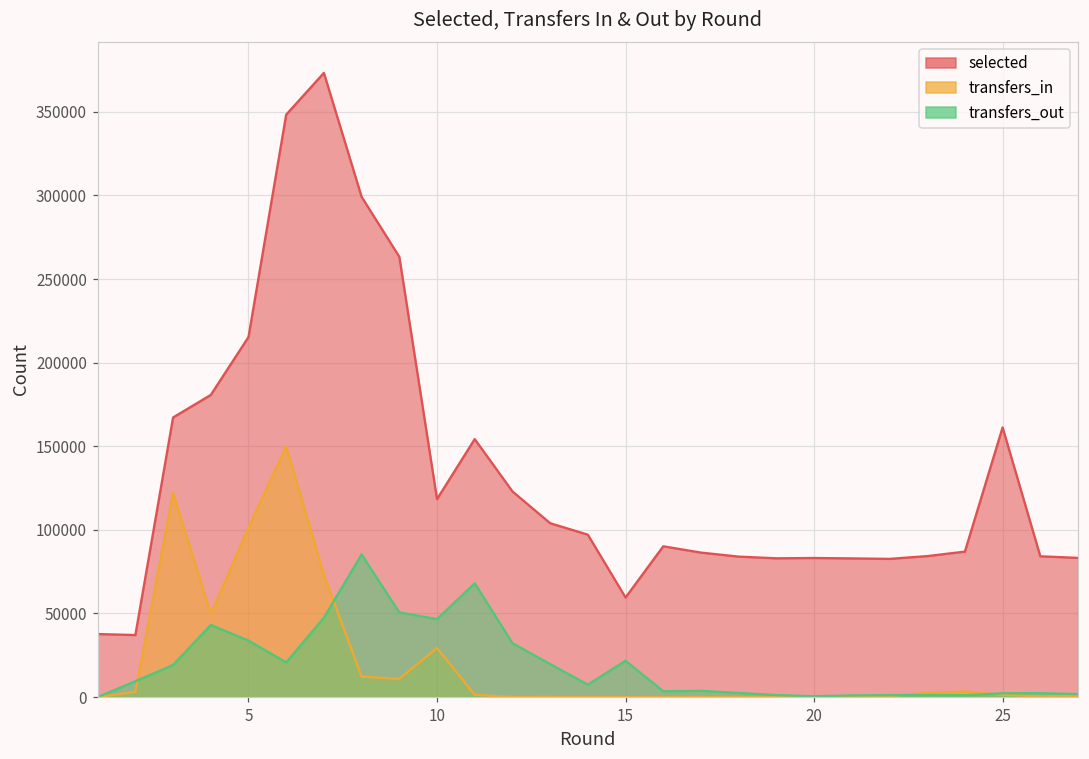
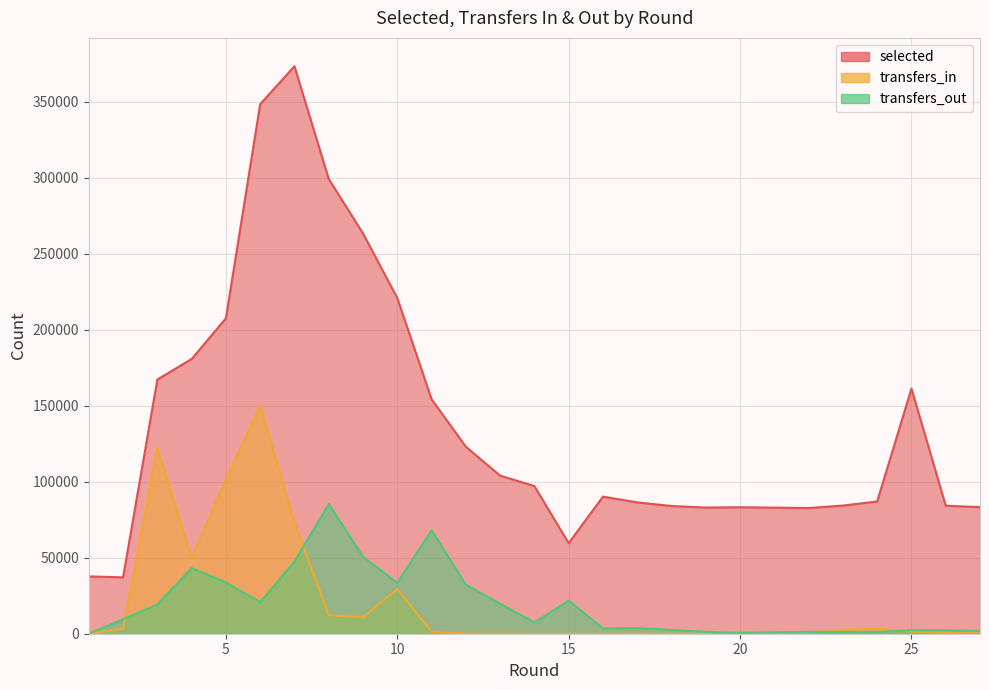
  {
    "selected": {
-     "5": 215000,
-     "10": 118000,
+     "5": 208000,
+     "10": 221000,
      "15": 60000,
      "20": 83000,
      "25": 161000
    },
    "transfers_in": {
      "5": 101000,
      "10": 29000,
      "15": 0
    },
    "transfers_out": {
      "5": 34000,
-     "10": 47000,
+     "10": 33000,
      "15": 22000
    }
  }
